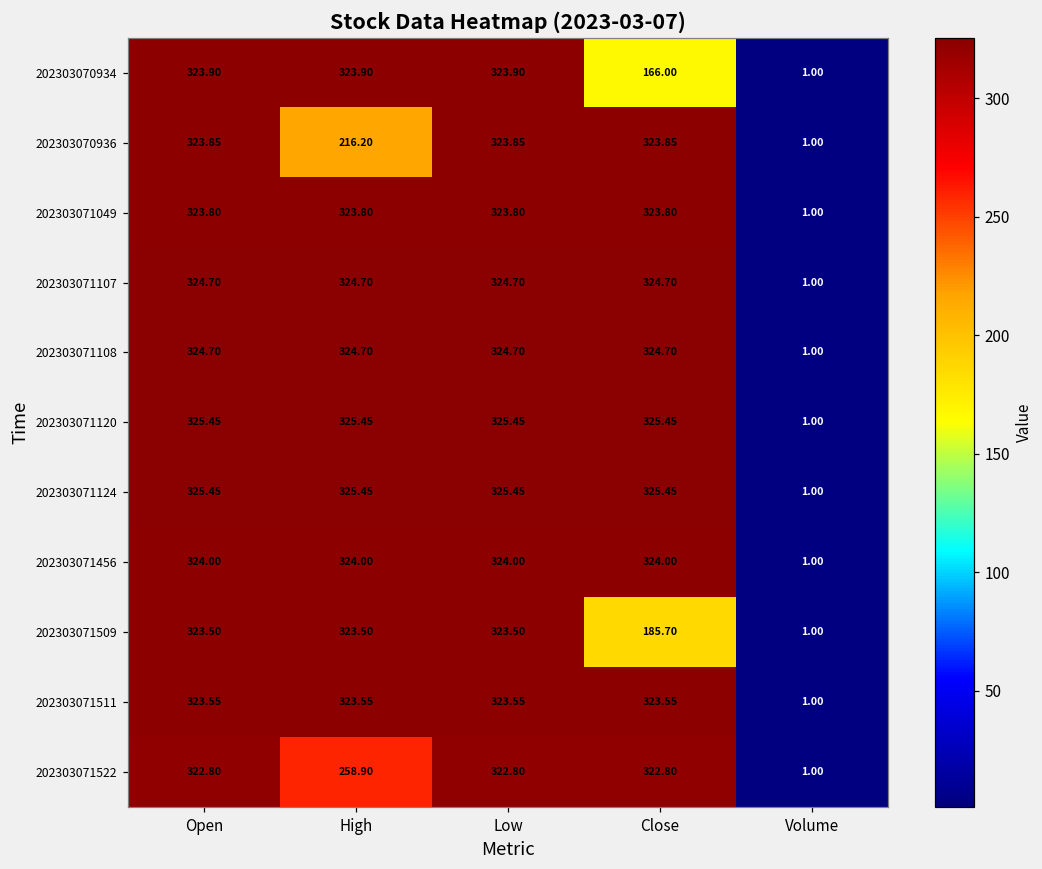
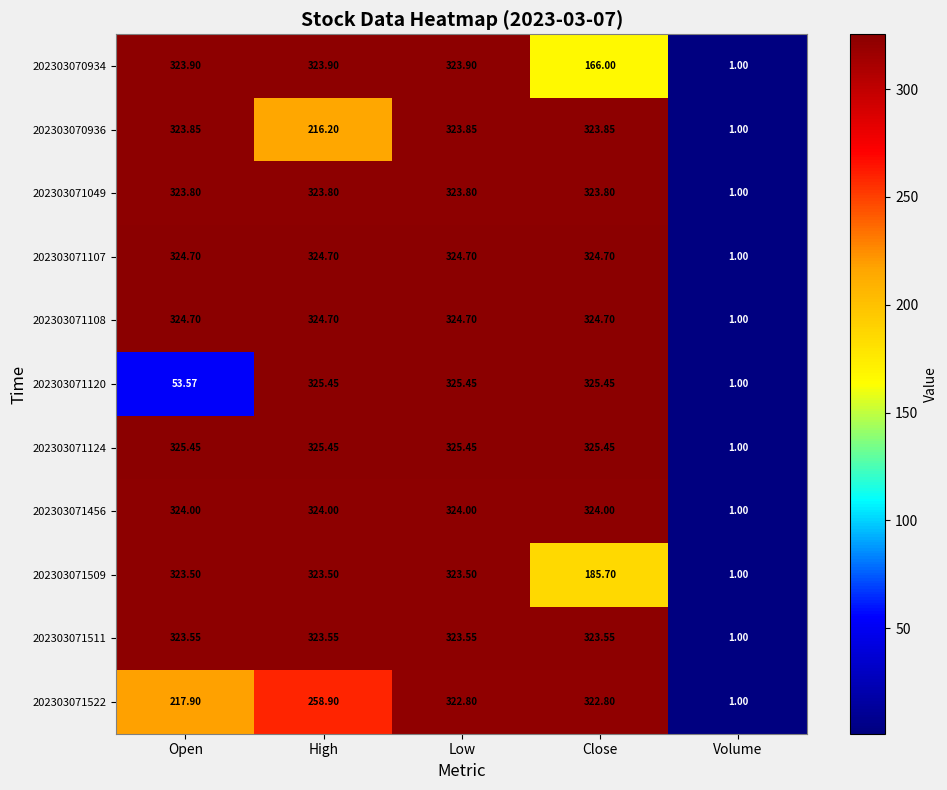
  {
    "202303070934": {
      "Open": 323.90,
      "High": 323.90,
      "Low": 323.90,
      "Close": 166.00,
      "Volume": 1.00
    },
    "202303070936": {
      "Open": 323.85,
      "High": 216.20,
      "Low": 323.85,
      "Close": 323.85,
      "Volume": 1.00
    },
    "202303071049": {
      "Open": 323.80,
      "High": 323.80,
      "Low": 323.80,
      "Close": 323.80,
      "Volume": 1.00
    },
    "202303071107": {
      "Open": 324.70,
      "High": 324.70,
      "Low": 324.70,
      "Close": 324.70,
      "Volume": 1.00
    },
    "202303071108": {
      "Open": 324.70,
      "High": 324.70,
      "Low": 324.70,
      "Close": 324.70,
      "Volume": 1.00
    },
    "202303071120": {
-     "Open": 325.45,
+     "Open": 53.57,
      "High": 325.45,
      "Low": 325.45,
      "Close": 325.45,
      "Volume": 1.00
    },
    "202303071124": {
      "Open": 325.45,
      "High": 325.45,
      "Low": 325.45,
      "Close": 325.45,
      "Volume": 1.00
    },
    "202303071456": {
      "Open": 324.00,
      "High": 324.00,
      "Low": 324.00,
      "Close": 324.00,
      "Volume": 1.00
    },
    "202303071509": {
      "Open": 323.50,
      "High": 323.50,
      "Low": 323.50,
      "Close": 185.70,
      "Volume": 1.00
    },
    "202303071511": {
      "Open": 323.55,
      "High": 323.55,
      "Low": 323.55,
      "Close": 323.55,
      "Volume": 1.00
    },
    "202303071522": {
-     "Open": 322.80,
+     "Open": 217.90,
      "High": 258.90,
      "Low": 322.80,
      "Close": 322.80,
      "Volume": 1.00
    }
  }
